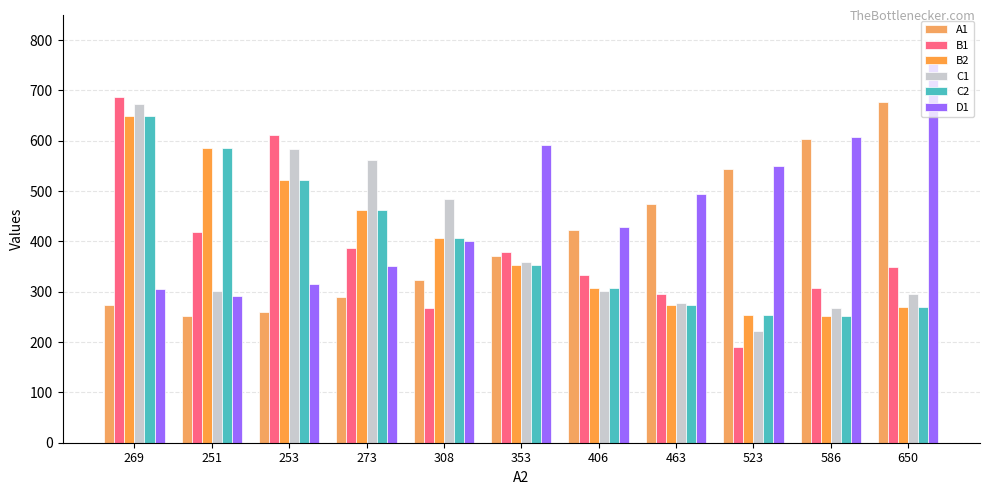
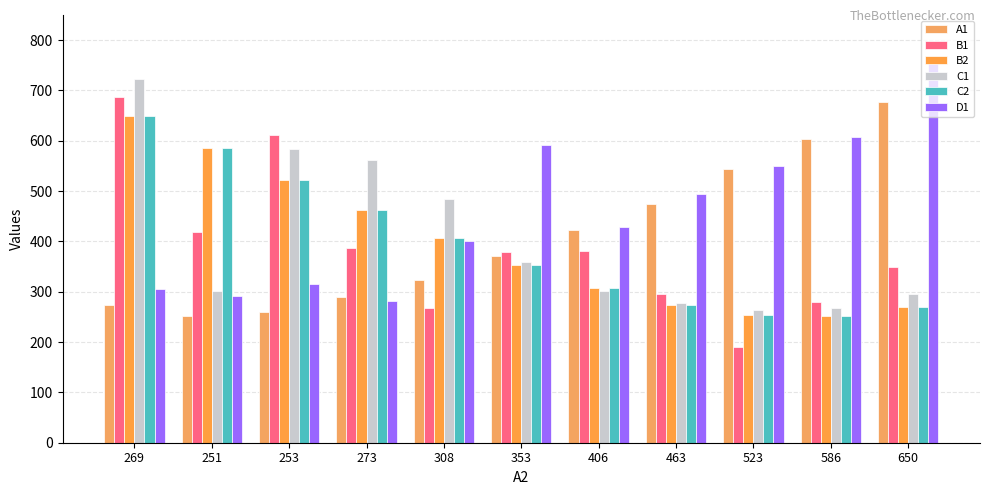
  {
    "B1": {
      "269": 690,
      "251": 420,
      "253": 610,
      "273": 390,
      "308": 270,
      "353": 380,
-     "406": 330,
+     "406": 380,
      "463": 300,
      "523": 190,
-     "586": 310,
+     "586": 280,
      "650": 350
    },
    "C1": {
-     "269": 670,
+     "269": 720,
      "251": 300,
      "253": 580,
      "273": 560,
      "308": 480,
      "353": 360,
      "406": 300,
      "463": 280,
-     "523": 220,
+     "523": 260,
      "586": 270,
      "650": 300
    },
    "C2": {
      "269": 650,
      "251": 590,
      "253": 520,
      "273": 460,
      "308": 410,
      "353": 350,
      "406": 310,
      "463": 270,
      "523": 250,
      "586": 250,
      "650": 270
    },
    "D1": {
      "269": 300,
      "251": 290,
      "253": 320,
-     "273": 350,
+     "273": 280,
      "308": 400,
      "353": 590,
      "406": 430,
      "463": 490,
      "523": 550,
      "586": 610
    }
  }
